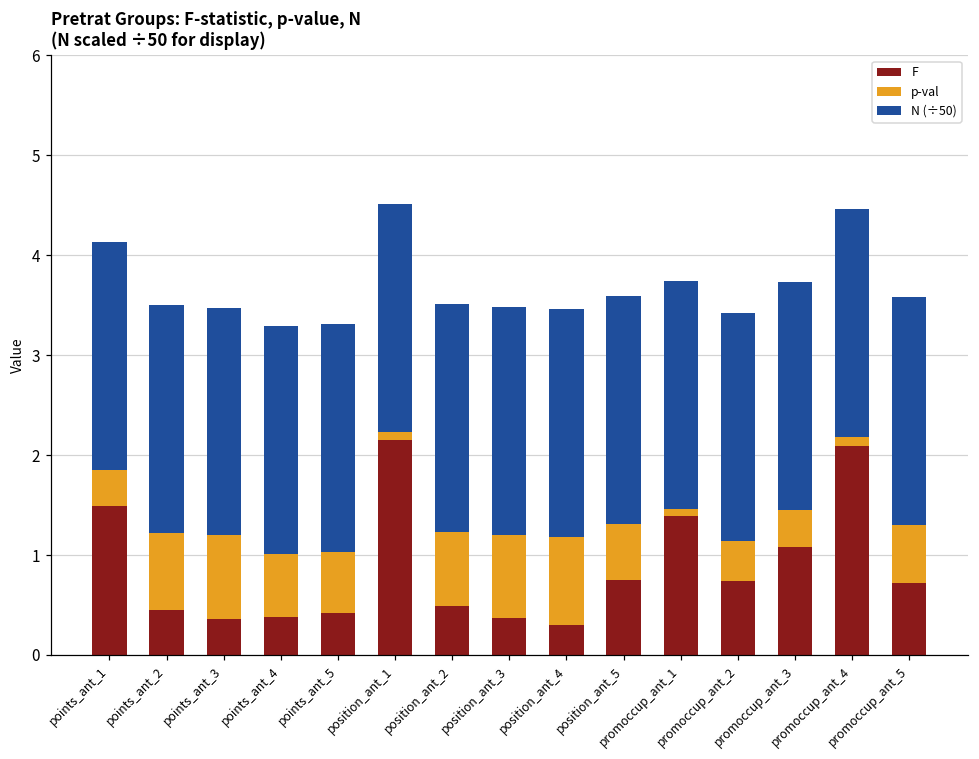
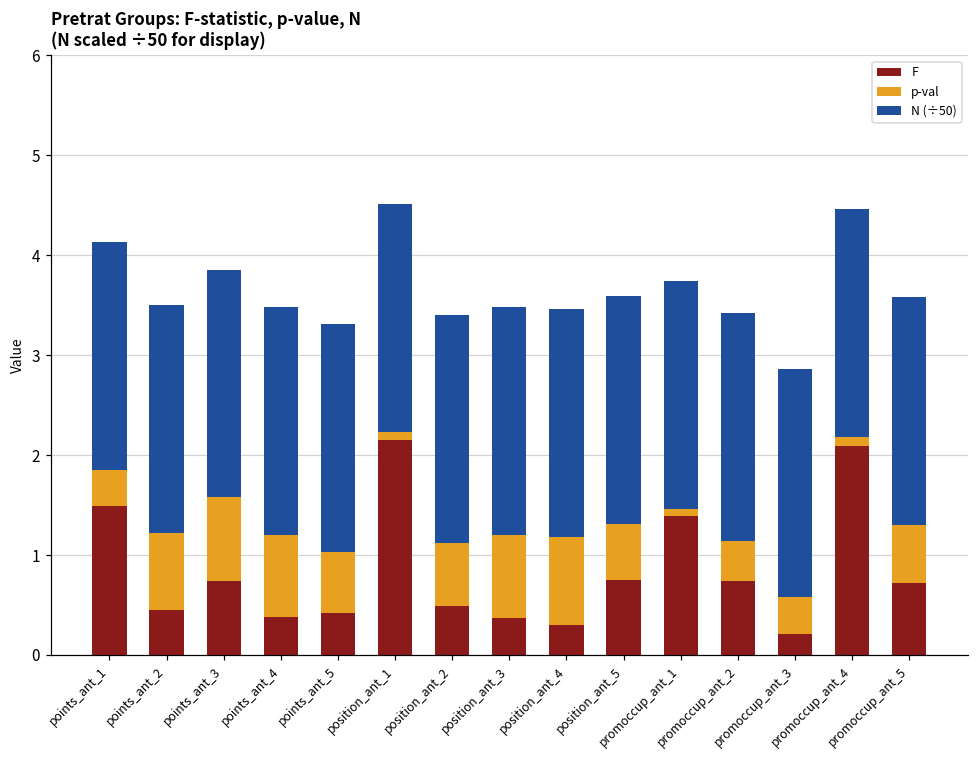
  {
    "F": {
      "points_ant_1": 1.5,
      "points_ant_2": 0.4,
-     "points_ant_3": 0.4,
+     "points_ant_3": 0.7,
      "points_ant_4": 0.4,
      "points_ant_5": 0.4,
      "position_ant_1": 2.1,
      "position_ant_2": 0.5,
      "position_ant_3": 0.4,
      "position_ant_4": 0.3,
      "position_ant_5": 0.7,
      "promoccup_ant_1": 1.4,
      "promoccup_ant_2": 0.7,
-     "promoccup_ant_3": 1.1,
+     "promoccup_ant_3": 0.2,
      "promoccup_ant_4": 2.1,
      "promoccup_ant_5": 0.7
    },
    "p-val": {
      "points_ant_1": 0.4,
      "points_ant_2": 0.8,
      "points_ant_3": 0.8,
-     "points_ant_4": 0.6,
+     "points_ant_4": 0.8,
      "points_ant_5": 0.6,
      "position_ant_1": 0.1,
-     "position_ant_2": 0.7,
+     "position_ant_2": 0.6,
      "position_ant_3": 0.8,
      "position_ant_4": 0.9,
      "position_ant_5": 0.6,
      "promoccup_ant_1": 0.1,
      "promoccup_ant_2": 0.4,
      "promoccup_ant_3": 0.4,
      "promoccup_ant_4": 0.1,
      "promoccup_ant_5": 0.6
    },
    "N (÷50)": {
      "points_ant_1": 2.3,
      "points_ant_2": 2.3,
      "points_ant_3": 2.3,
      "points_ant_4": 2.3,
      "points_ant_5": 2.3,
      "position_ant_1": 2.3,
      "position_ant_2": 2.3,
      "position_ant_3": 2.3,
      "position_ant_4": 2.3,
      "position_ant_5": 2.3,
      "promoccup_ant_1": 2.3,
      "promoccup_ant_2": 2.3,
      "promoccup_ant_3": 2.3,
      "promoccup_ant_4": 2.3,
      "promoccup_ant_5": 2.3
    }
  }
